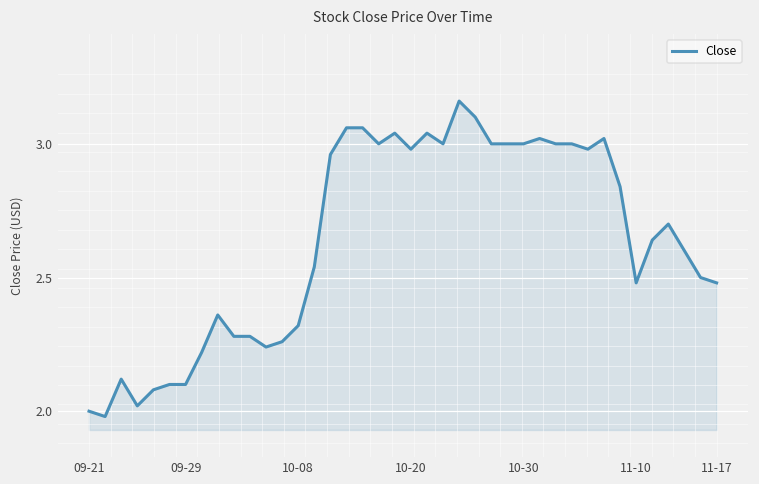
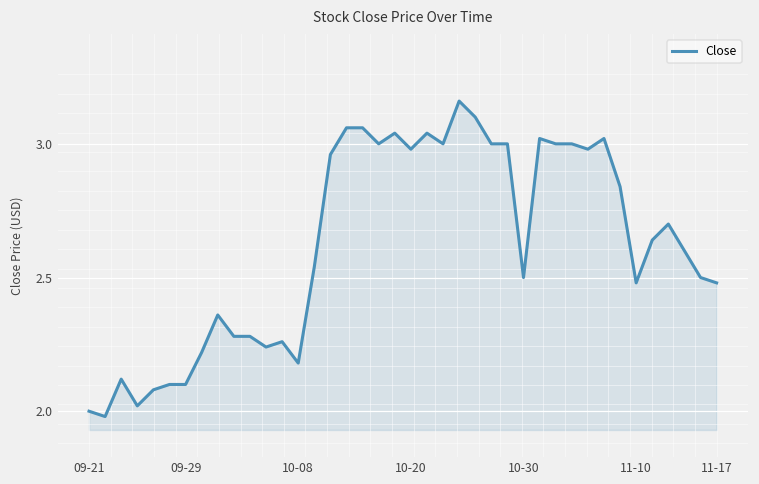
  {
    "09-21": 2.00,
    "09-29": 2.10,
-   "10-08": 2.32,
+   "10-08": 2.18,
    "10-20": 2.98,
-   "10-30": 3.0,
+   "10-30": 2.5,
    "11-10": 2.48,
    "11-17": 2.48
  }
